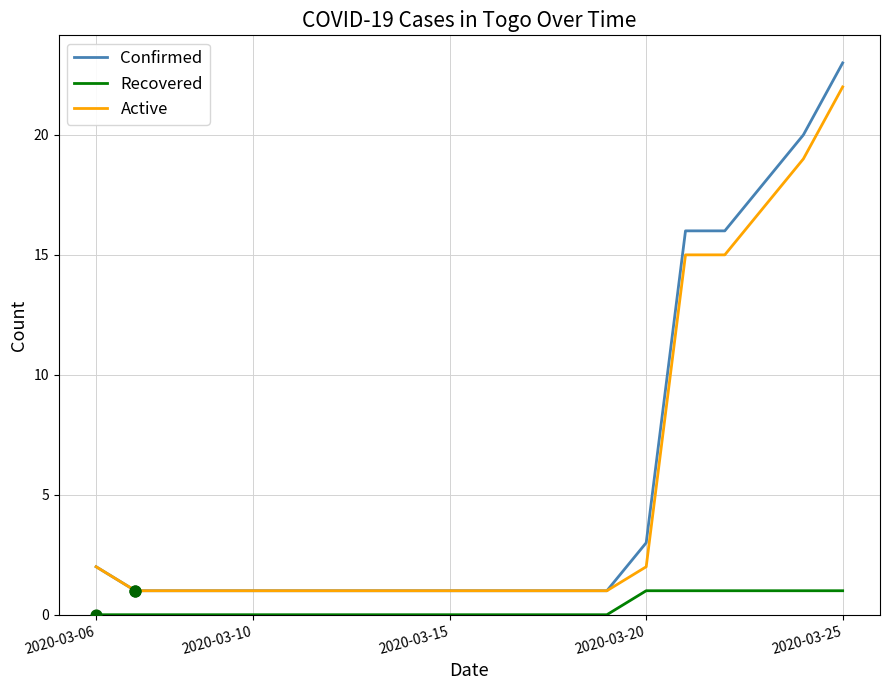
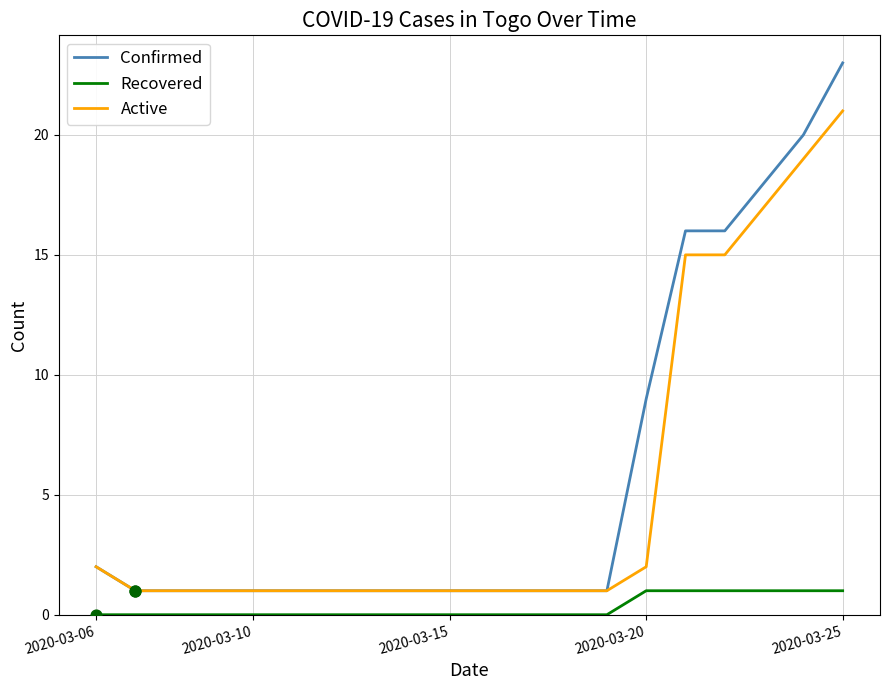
  {
    "Confirmed": {
-     "2020-03-20": 3,
+     "2020-03-20": 9,
      "2020-03-25": 23
    },
    "Active": {
      "2020-03-20": 2,
-     "2020-03-25": 22
+     "2020-03-25": 21
    }
  }
